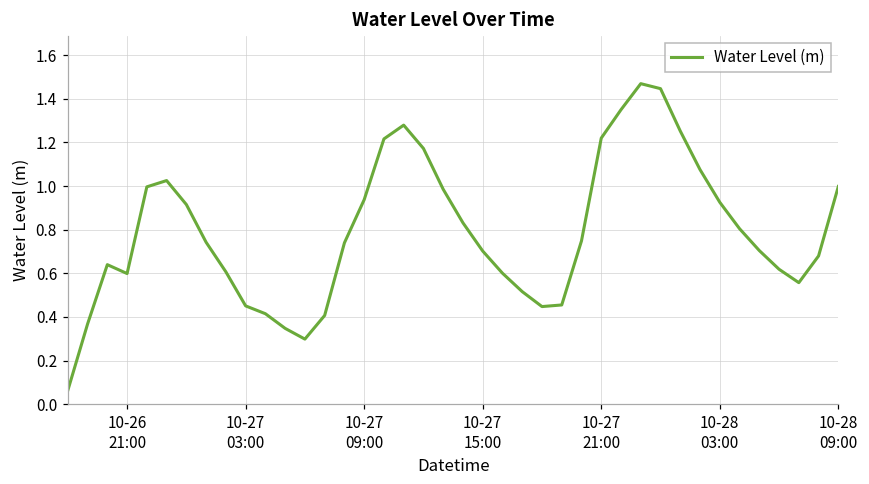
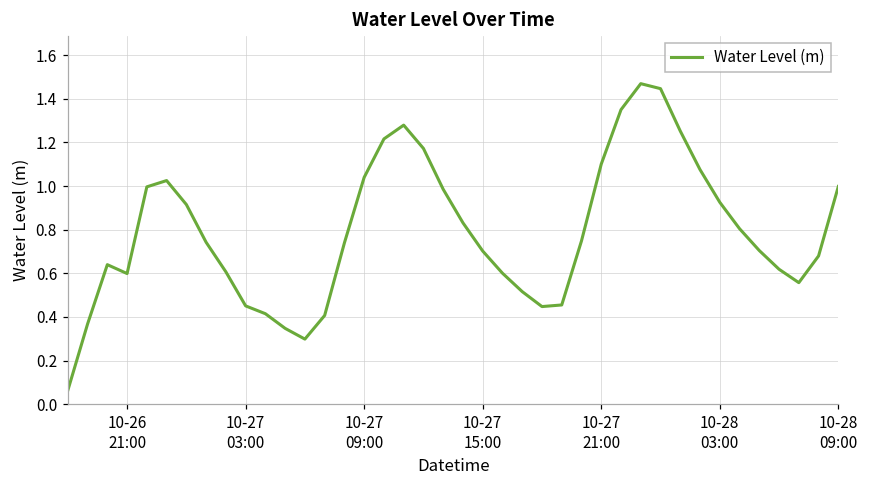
  {
    "10-26 21:00": 0.60,
    "10-27 03:00": 0.45,
-   "10-27 09:00": 0.94,
+   "10-27 09:00": 1.04,
    "10-27 15:00": 0.70,
-   "10-27 21:00": 1.22,
+   "10-27 21:00": 1.10,
    "10-28 03:00": 0.93,
    "10-28 09:00": 1.00
  }
